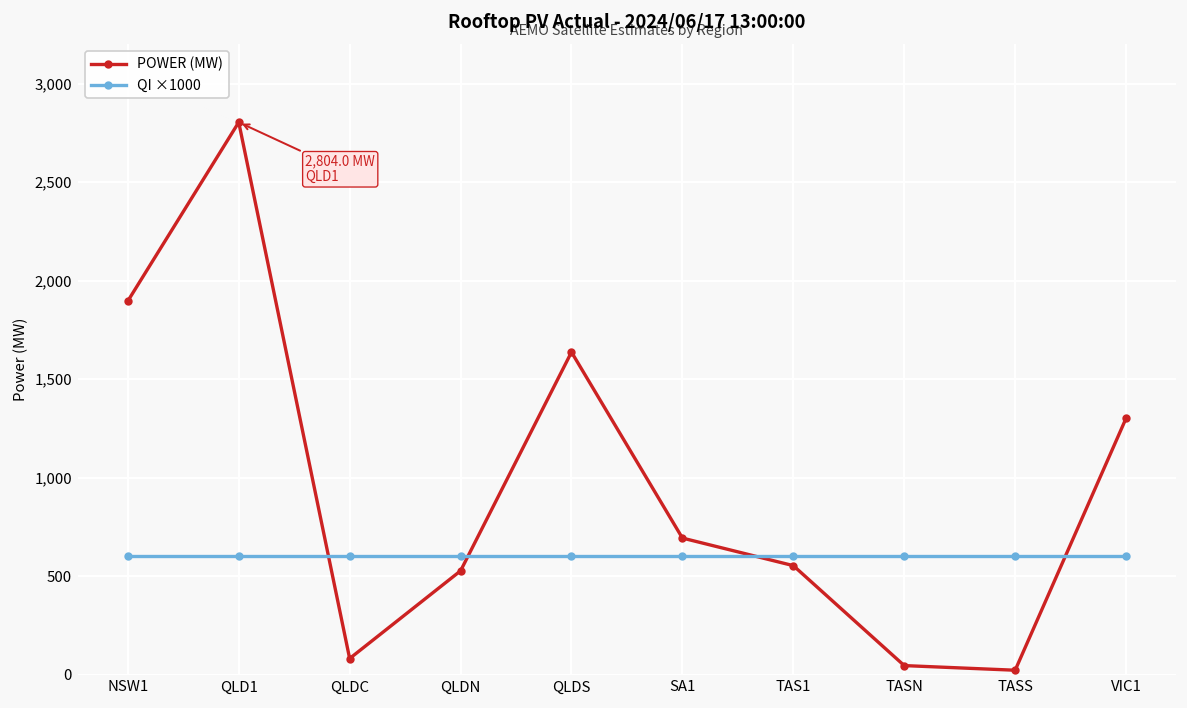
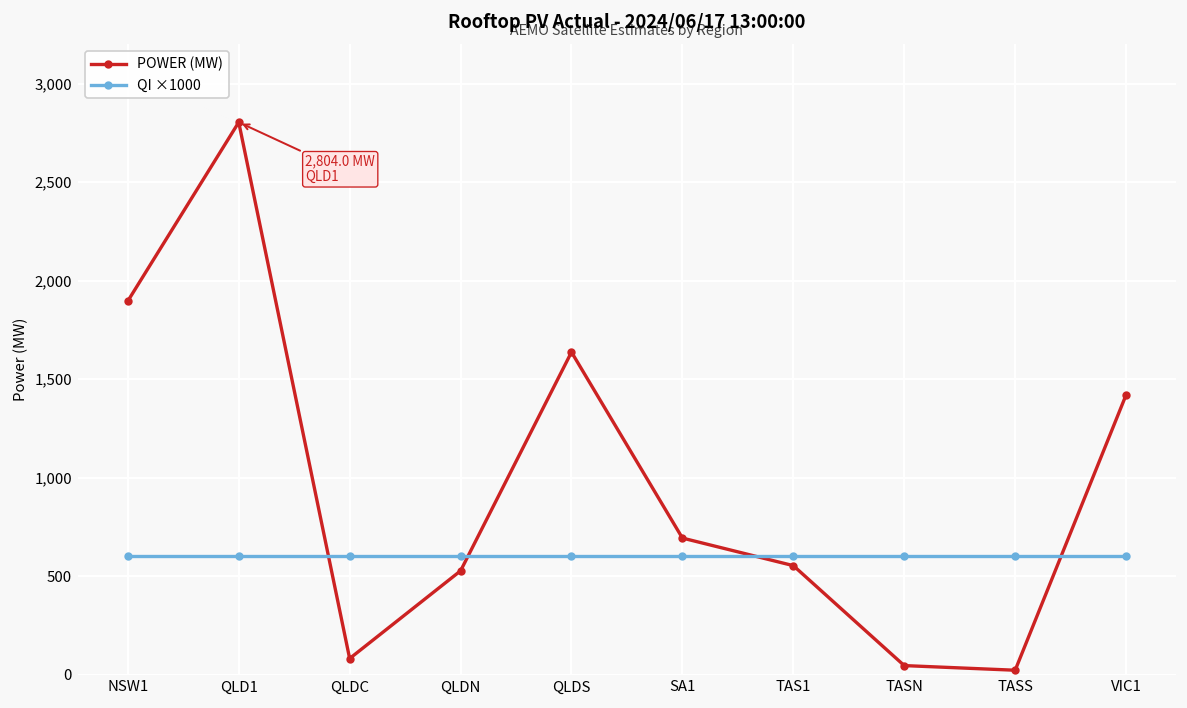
  {
    "POWER (MW)": {
      "NSW1": "1,900",
      "QLDC": "80",
      "QLDN": "530",
      "QLDS": "1,640",
      "SA1": "690",
      "TAS1": "550",
      "TASN": "50",
      "TASS": "20",
-     "VIC1": "1,300"
+     "VIC1": "1,420"
    },
    "QI ×1000": {
      "NSW1": "600",
      "QLD1": "600",
      "QLDC": "600",
      "QLDN": "600",
      "QLDS": "600",
      "SA1": "600",
      "TAS1": "600",
      "TASN": "600",
      "TASS": "600",
      "VIC1": "600"
    }
  }
